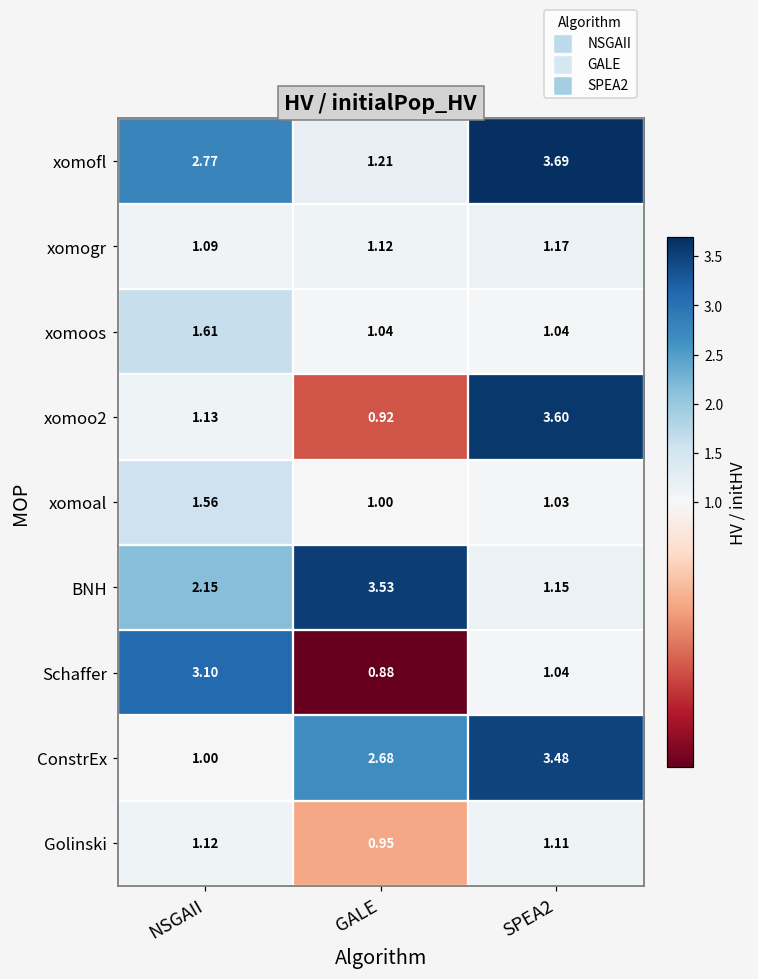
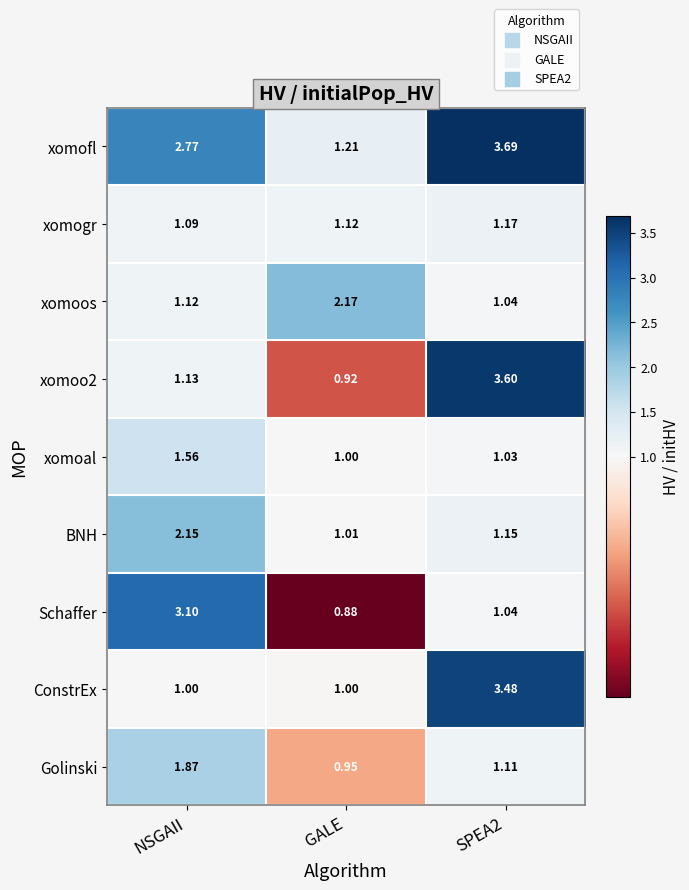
  {
    "xomofl": {
      "NSGAII": 2.77,
      "GALE": 1.21,
      "SPEA2": 3.69
    },
    "xomogr": {
      "NSGAII": 1.09,
      "GALE": 1.12,
      "SPEA2": 1.17
    },
    "xomoos": {
-     "NSGAII": 1.61,
-     "GALE": 1.04,
+     "NSGAII": 1.12,
+     "GALE": 2.17,
      "SPEA2": 1.04
    },
    "xomoo2": {
      "NSGAII": 1.13,
      "GALE": 0.92,
      "SPEA2": 3.60
    },
    "xomoal": {
      "NSGAII": 1.56,
      "GALE": 1.00,
      "SPEA2": 1.03
    },
    "BNH": {
      "NSGAII": 2.15,
-     "GALE": 3.53,
+     "GALE": 1.01,
      "SPEA2": 1.15
    },
    "Schaffer": {
      "NSGAII": 3.10,
      "GALE": 0.88,
      "SPEA2": 1.04
    },
    "ConstrEx": {
      "NSGAII": 1.00,
-     "GALE": 2.68,
+     "GALE": 1.00,
      "SPEA2": 3.48
    },
    "Golinski": {
-     "NSGAII": 1.12,
+     "NSGAII": 1.87,
      "GALE": 0.95,
      "SPEA2": 1.11
    }
  }
